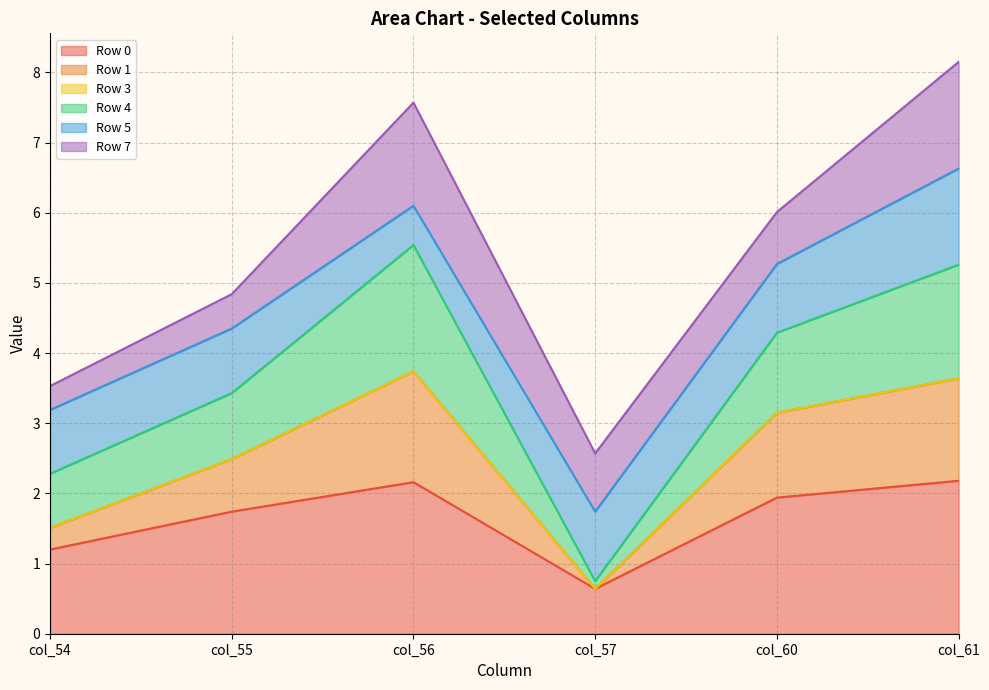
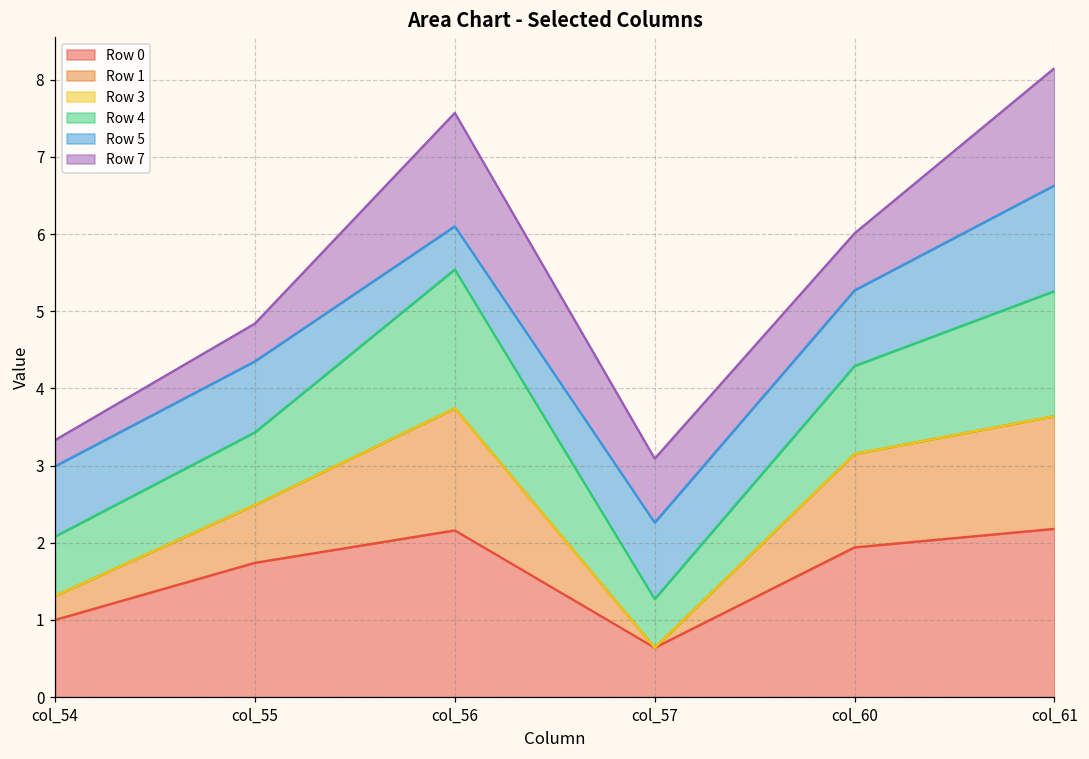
  {
    "Row 0": {
-     "col_54": 1.2,
+     "col_54": 1.0,
      "col_55": 1.7,
      "col_56": 2.2,
      "col_60": 1.9,
      "col_61": 2.2
    },
    "Row 4": {
      "col_54": 0.8,
      "col_55": 0.9,
      "col_56": 1.8,
-     "col_57": 0.1,
+     "col_57": 0.6,
      "col_60": 1.1,
      "col_61": 1.6
    },
    "Row 5": {
      "col_54": 0.9,
      "col_55": 0.9,
      "col_56": 0.6,
      "col_57": 1.0,
      "col_60": 1.0,
      "col_61": 1.4
    },
    "Row 7": {
      "col_54": 0.3,
      "col_55": 0.5,
      "col_56": 1.5,
      "col_57": 0.8,
      "col_60": 0.7,
      "col_61": 1.5
    }
  }
